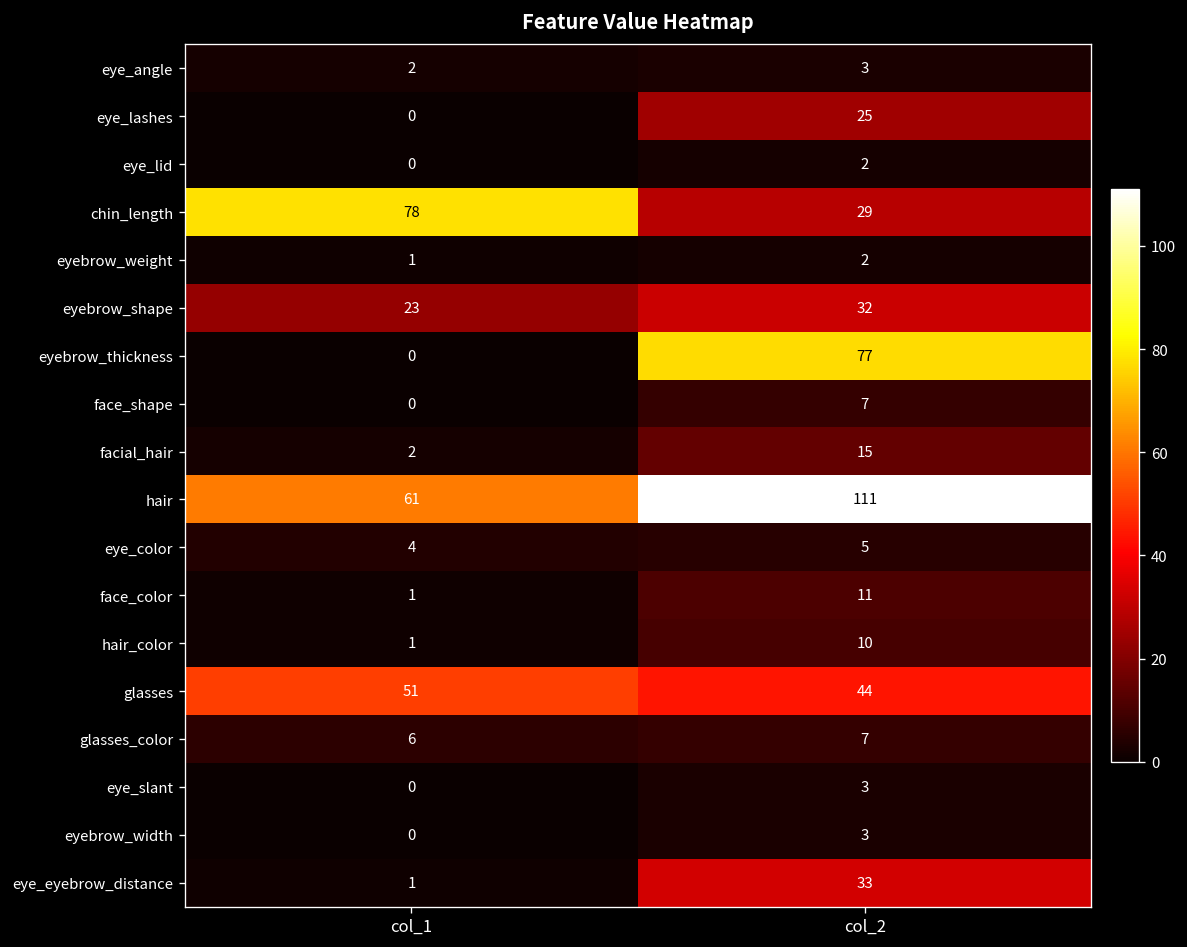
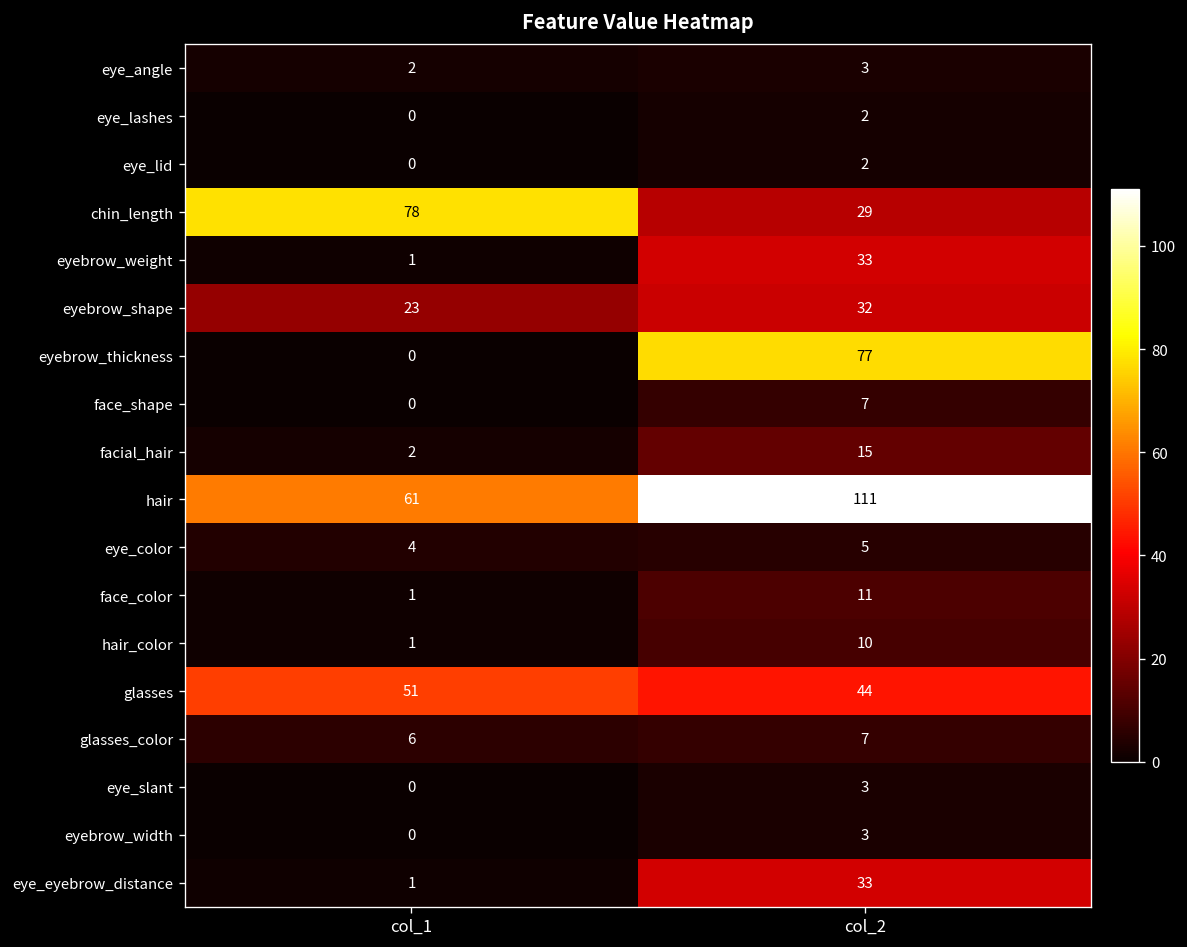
  {
    "eye_angle": {
      "col_1": 2,
      "col_2": 3
    },
    "eye_lashes": {
      "col_1": 0,
-     "col_2": 25
+     "col_2": 2
    },
    "eye_lid": {
      "col_1": 0,
      "col_2": 2
    },
    "chin_length": {
      "col_1": 78,
      "col_2": 29
    },
    "eyebrow_weight": {
      "col_1": 1,
-     "col_2": 2
+     "col_2": 33
    },
    "eyebrow_shape": {
      "col_1": 23,
      "col_2": 32
    },
    "eyebrow_thickness": {
      "col_1": 0,
      "col_2": 77
    },
    "face_shape": {
      "col_1": 0,
      "col_2": 7
    },
    "facial_hair": {
      "col_1": 2,
      "col_2": 15
    },
    "hair": {
      "col_1": 61,
      "col_2": 111
    },
    "eye_color": {
      "col_1": 4,
      "col_2": 5
    },
    "face_color": {
      "col_1": 1,
      "col_2": 11
    },
    "hair_color": {
      "col_1": 1,
      "col_2": 10
    },
    "glasses": {
      "col_1": 51,
      "col_2": 44
    },
    "glasses_color": {
      "col_1": 6,
      "col_2": 7
    },
    "eye_slant": {
      "col_1": 0,
      "col_2": 3
    },
    "eyebrow_width": {
      "col_1": 0,
      "col_2": 3
    },
    "eye_eyebrow_distance": {
      "col_1": 1,
      "col_2": 33
    }
  }
